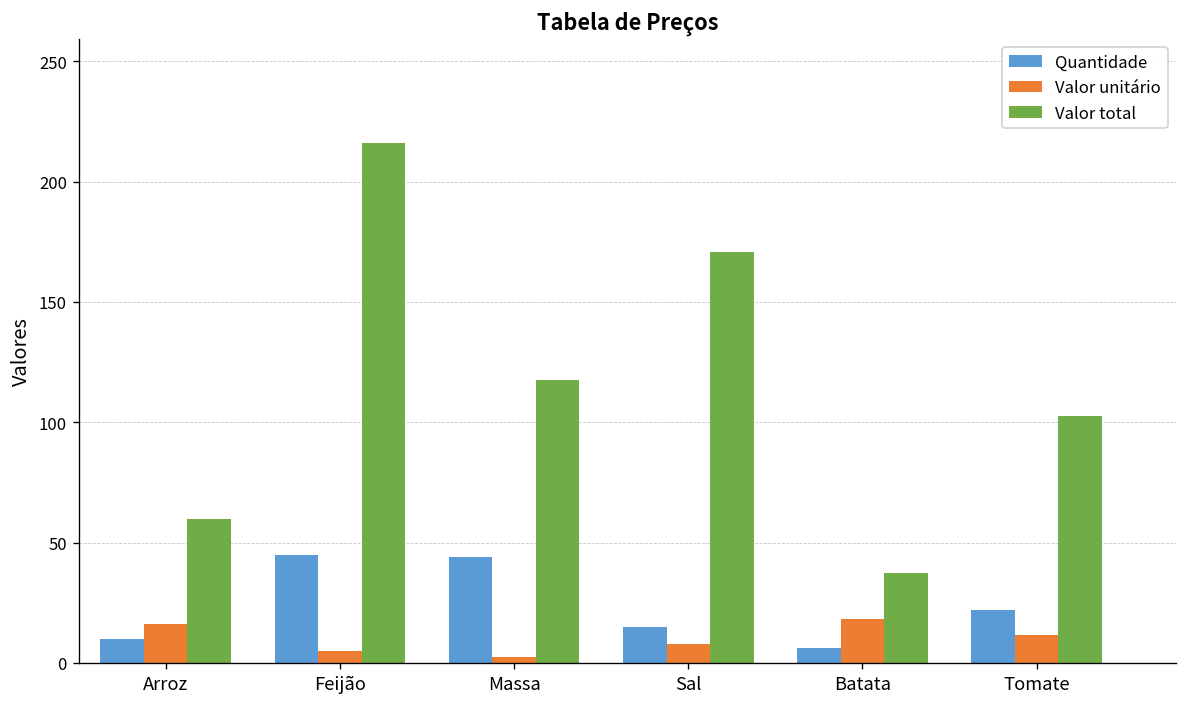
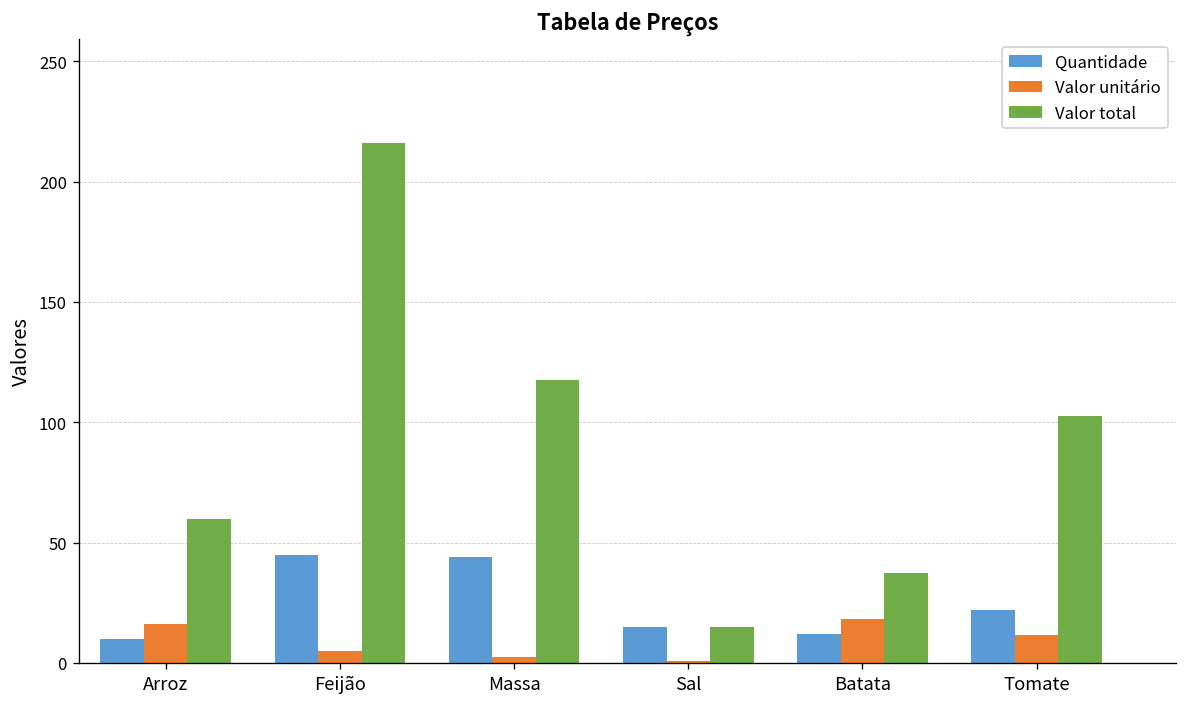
  {
    "Quantidade": {
      "Arroz": 10,
      "Feijão": 45,
      "Massa": 44,
      "Sal": 15,
-     "Batata": 6,
+     "Batata": 12,
      "Tomate": 22
    },
    "Valor unitário": {
      "Arroz": 16,
      "Feijão": 5,
      "Massa": 2,
-     "Sal": 8,
+     "Sal": 1,
      "Batata": 18,
      "Tomate": 12
    },
    "Valor total": {
      "Arroz": 60,
      "Feijão": 216,
      "Massa": 118,
-     "Sal": 171,
+     "Sal": 15,
      "Batata": 37,
      "Tomate": 103
    }
  }
